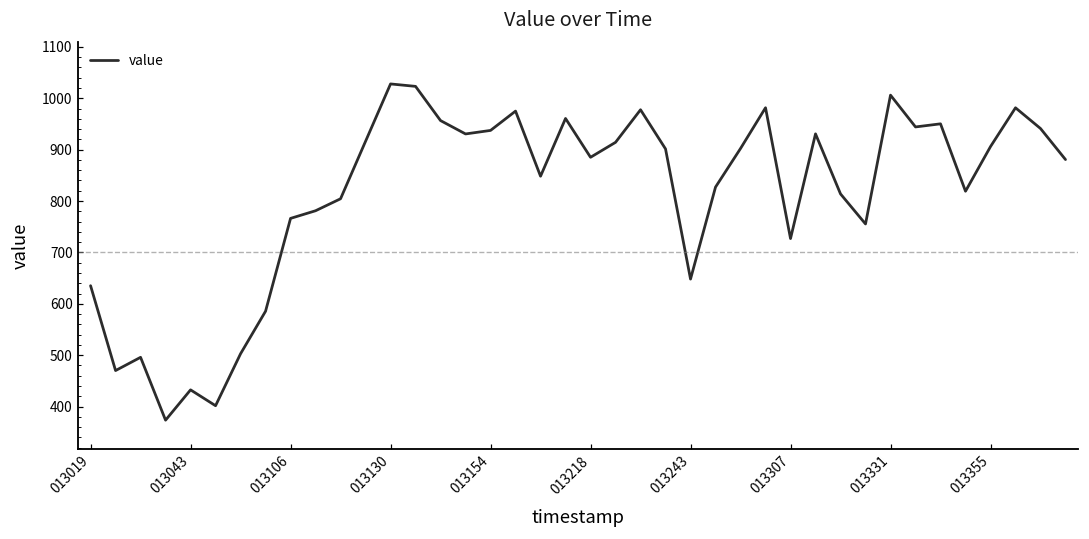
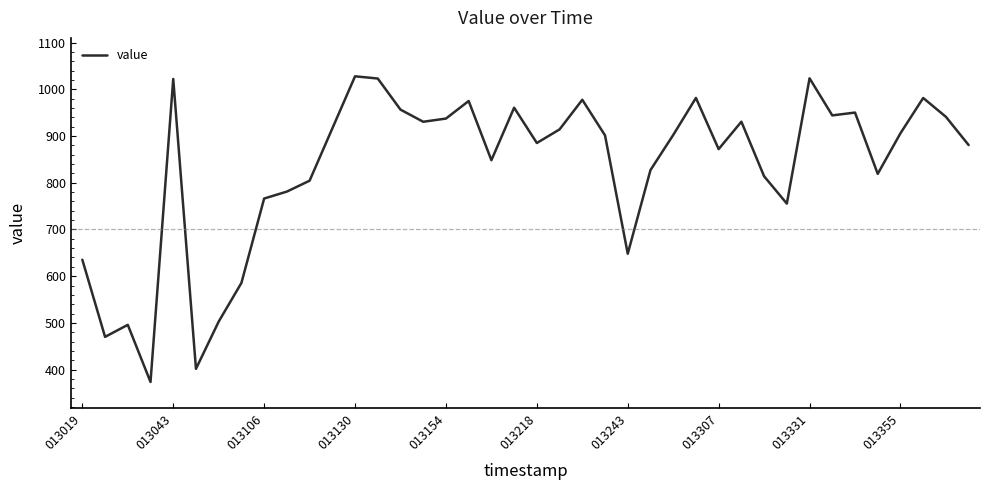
  {
    "013019": 640,
-   "013043": 430,
+   "013043": 1020,
    "013106": 770,
    "013130": 1030,
    "013154": 940,
    "013218": 890,
    "013243": 650,
-   "013307": 730,
-   "013331": 1010,
+   "013307": 870,
+   "013331": 1020,
    "013355": 910
  }
